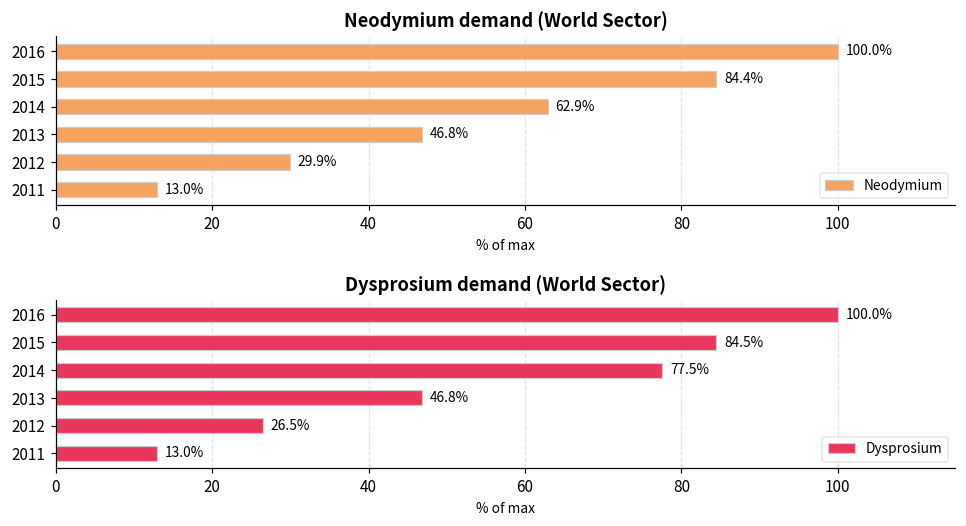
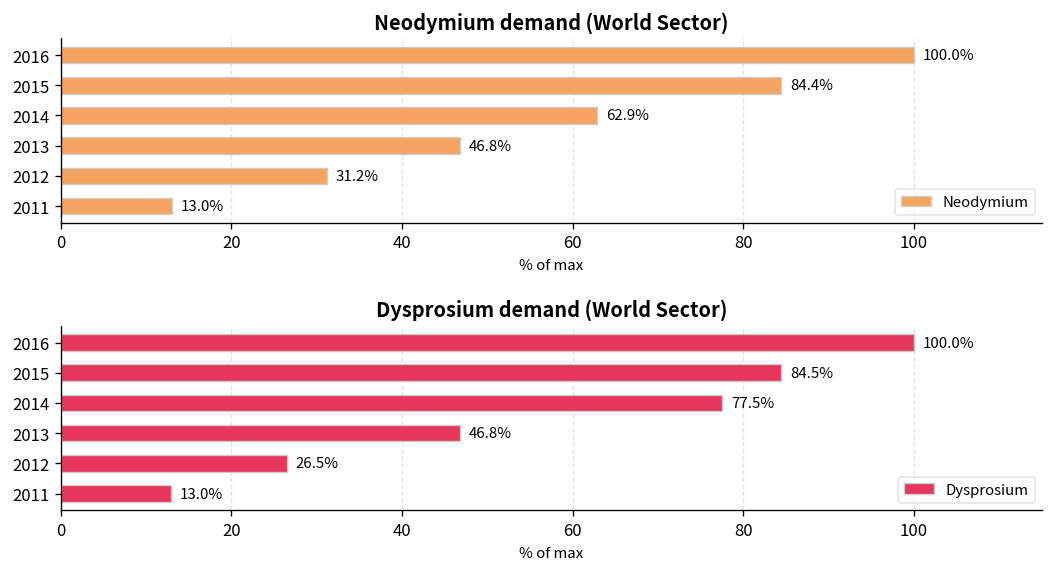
  {
    "Neodymium demand (World Sector)": {
      "2016": "100.0%",
      "2015": "84.4%",
      "2014": "62.9%",
      "2013": "46.8%",
-     "2012": "29.9%",
+     "2012": "31.2%",
      "2011": "13.0%"
    },
    "Dysprosium demand (World Sector)": {
      "2016": "100.0%",
      "2015": "84.5%",
      "2014": "77.5%",
      "2013": "46.8%",
      "2012": "26.5%",
      "2011": "13.0%"
    }
  }
